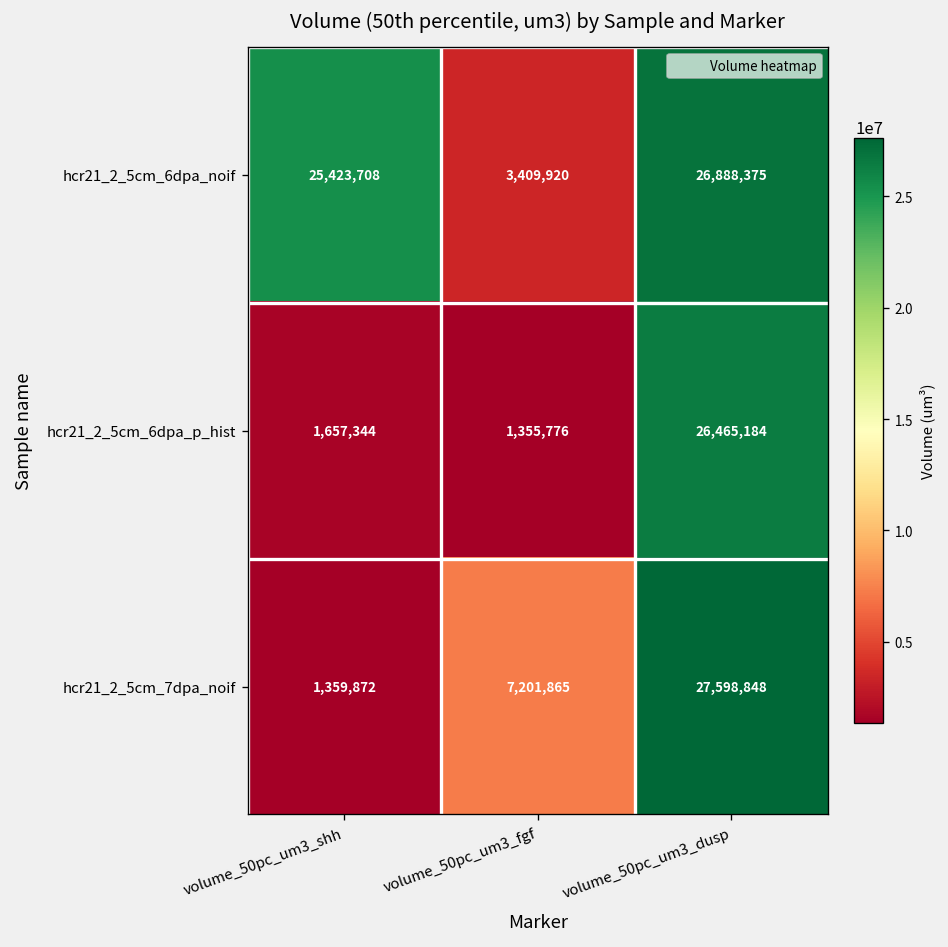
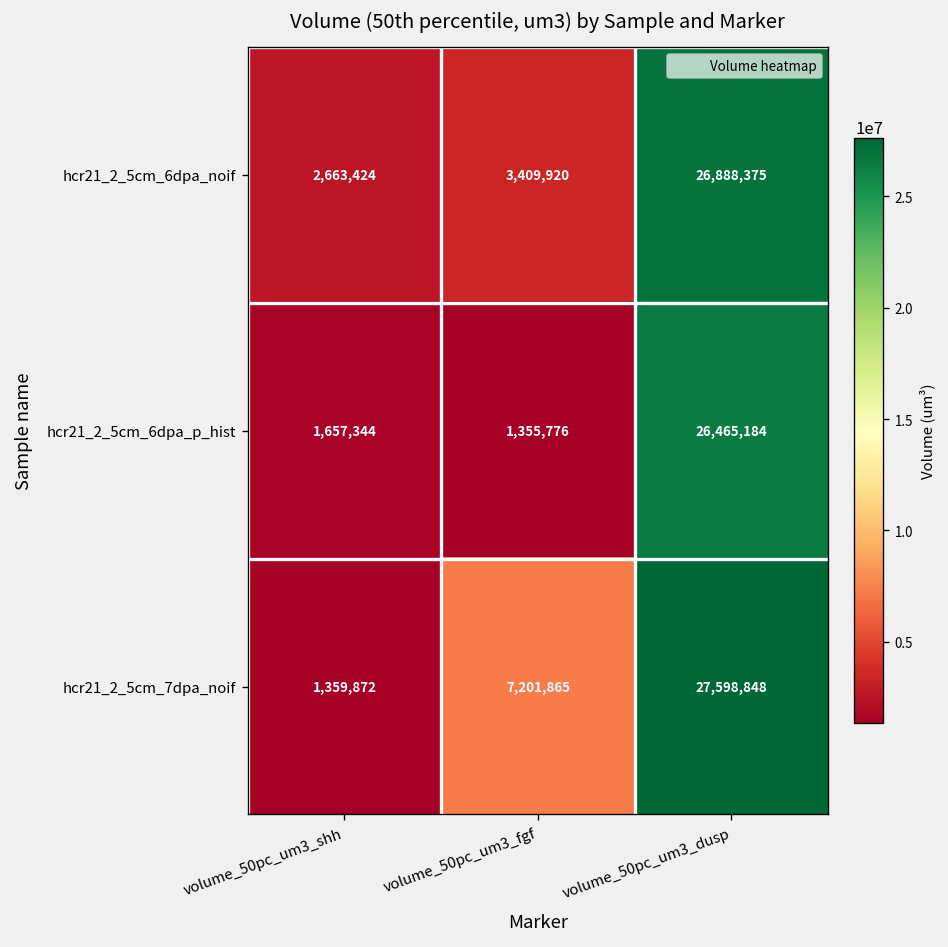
  {
    "hcr21_2_5cm_6dpa_noif": {
-     "volume_50pc_um3_shh": "25,423,708",
+     "volume_50pc_um3_shh": "2,663,424",
      "volume_50pc_um3_fgf": "3,409,920",
      "volume_50pc_um3_dusp": "26,888,375"
    },
    "hcr21_2_5cm_6dpa_p_hist": {
      "volume_50pc_um3_shh": "1,657,344",
      "volume_50pc_um3_fgf": "1,355,776",
      "volume_50pc_um3_dusp": "26,465,184"
    },
    "hcr21_2_5cm_7dpa_noif": {
      "volume_50pc_um3_shh": "1,359,872",
      "volume_50pc_um3_fgf": "7,201,865",
      "volume_50pc_um3_dusp": "27,598,848"
    }
  }
